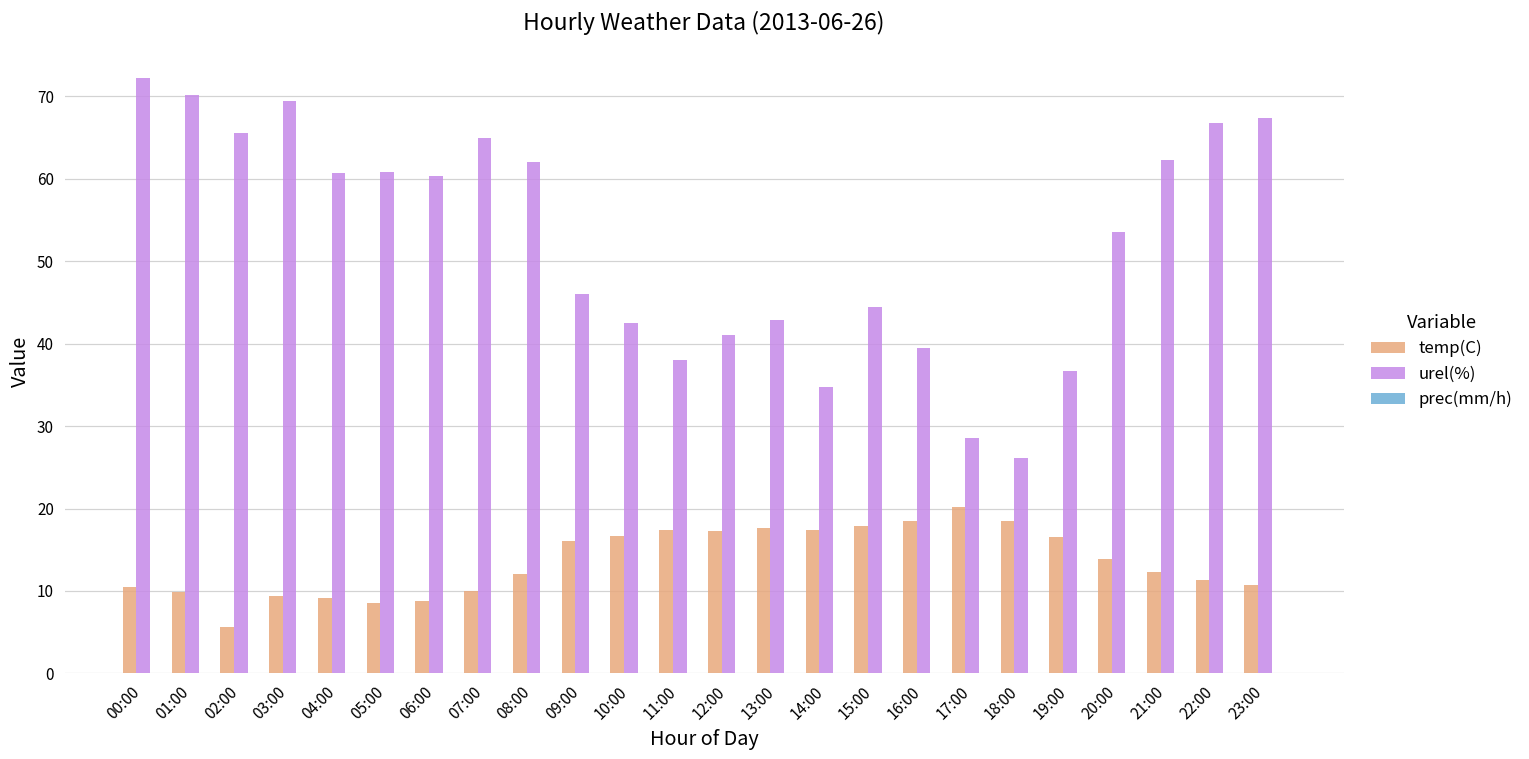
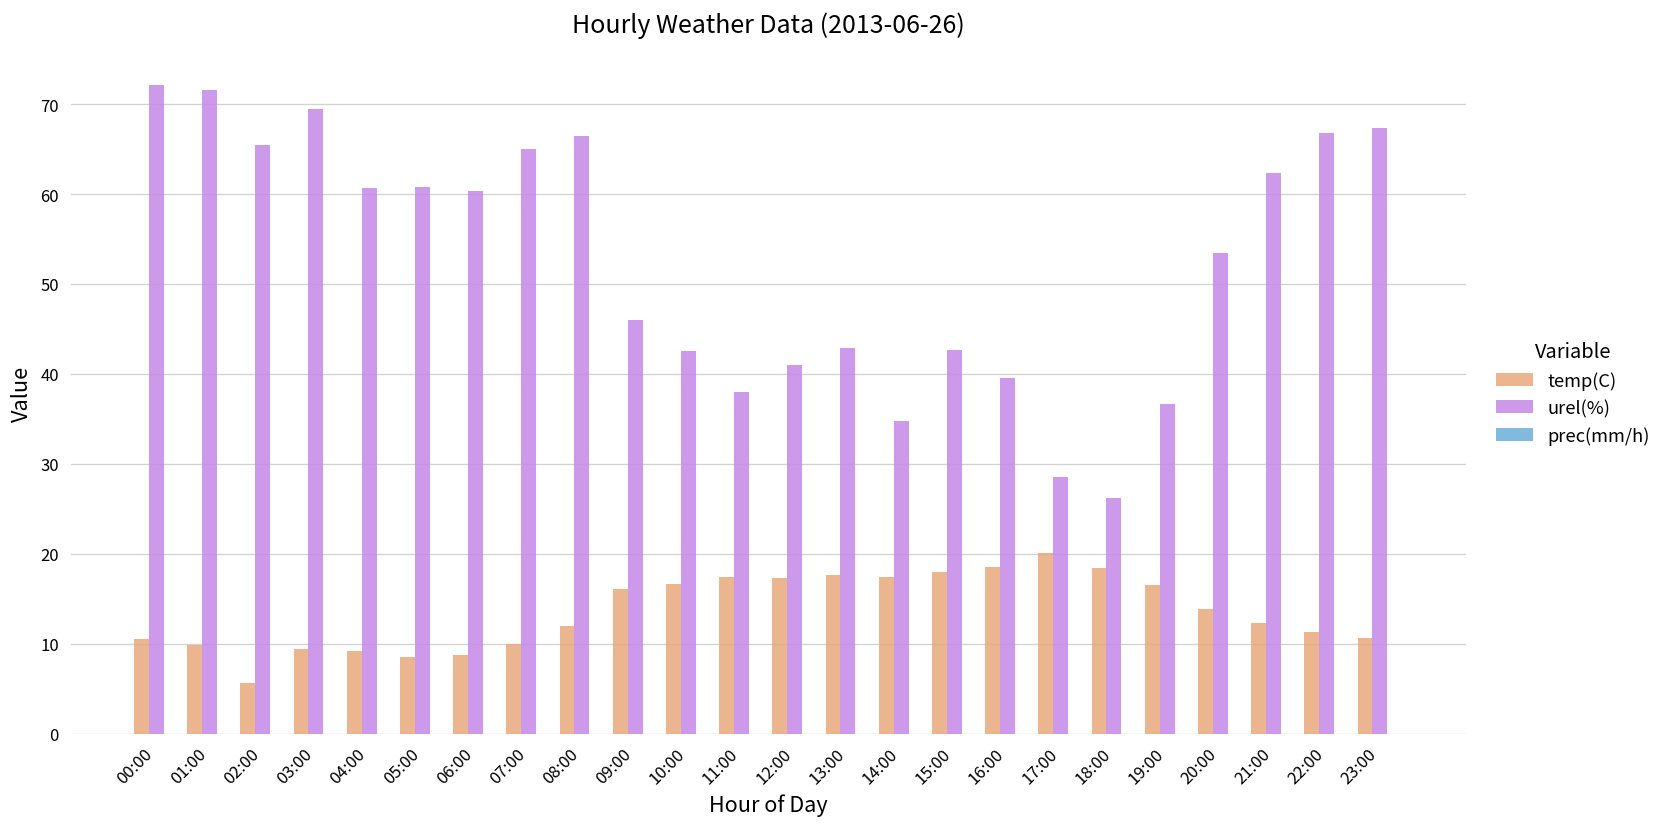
  {
    "temp(C)": {
      "00:00": 10,
      "01:00": 10,
      "02:00": 6,
      "03:00": 9,
      "04:00": 9,
      "05:00": 9,
      "06:00": 9,
      "07:00": 10,
      "08:00": 12,
      "09:00": 16,
      "10:00": 17,
      "11:00": 17,
      "12:00": 17,
      "13:00": 18,
      "14:00": 17,
      "15:00": 18,
      "16:00": 19,
      "17:00": 20,
      "18:00": 18,
      "19:00": 17,
      "20:00": 14,
      "21:00": 12,
      "22:00": 11,
      "23:00": 11
    },
    "urel(%)": {
      "00:00": 72,
-     "01:00": 70,
+     "01:00": 72,
      "02:00": 66,
      "03:00": 69,
      "04:00": 61,
      "05:00": 61,
      "06:00": 60,
      "07:00": 65,
-     "08:00": 62,
+     "08:00": 67,
      "09:00": 46,
      "10:00": 43,
      "11:00": 38,
      "12:00": 41,
      "13:00": 43,
      "14:00": 35,
-     "15:00": 44,
+     "15:00": 43,
      "16:00": 40,
      "17:00": 29,
      "18:00": 26,
      "19:00": 37,
      "20:00": 54,
      "21:00": 62,
      "22:00": 67,
      "23:00": 67
    },
    "prec(mm/h)": {
      "00:00": 0,
      "01:00": 0,
      "02:00": 0,
      "03:00": 0,
      "04:00": 0,
      "05:00": 0,
      "06:00": 0,
      "07:00": 0,
      "08:00": 0,
      "09:00": 0,
      "10:00": 0,
      "11:00": 0,
      "12:00": 0,
      "13:00": 0,
      "14:00": 0,
      "15:00": 0,
      "16:00": 0,
      "17:00": 0,
      "18:00": 0,
      "19:00": 0,
      "20:00": 0,
      "21:00": 0,
      "22:00": 0,
      "23:00": 0
    }
  }
